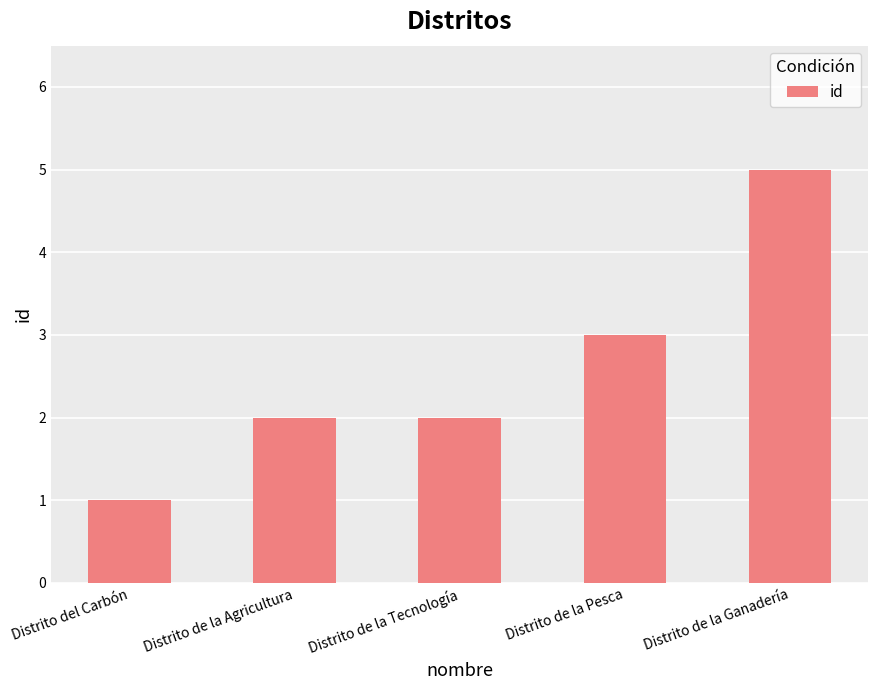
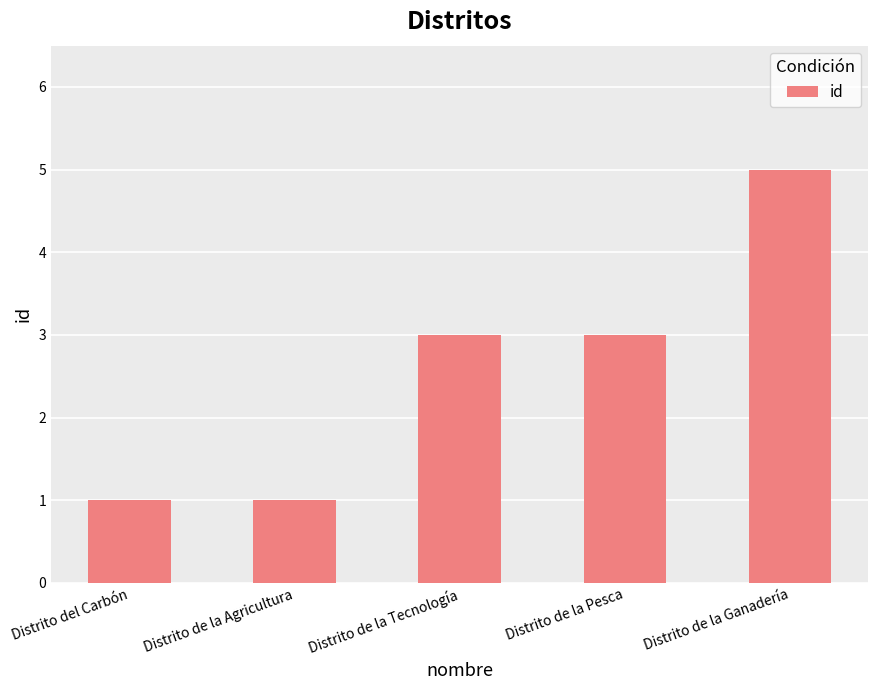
  {
    "Distrito del Carbón": 1,
-   "Distrito de la Agricultura": 2,
-   "Distrito de la Tecnología": 2,
+   "Distrito de la Agricultura": 1,
+   "Distrito de la Tecnología": 3,
    "Distrito de la Pesca": 3,
    "Distrito de la Ganadería": 5
  }
